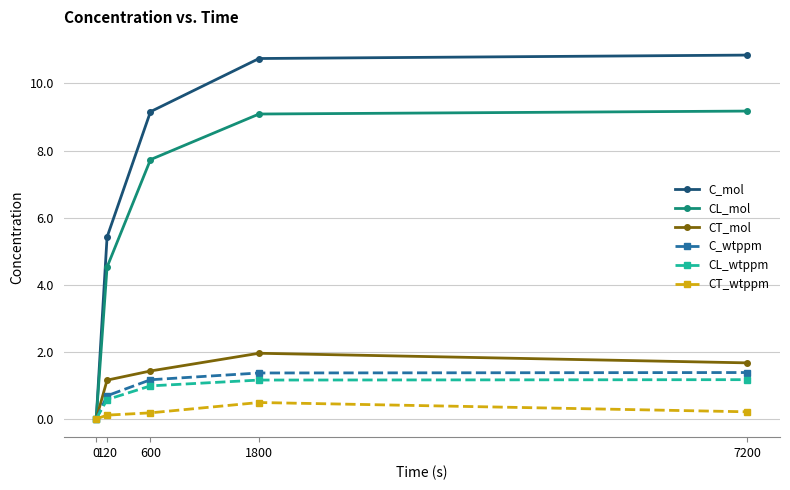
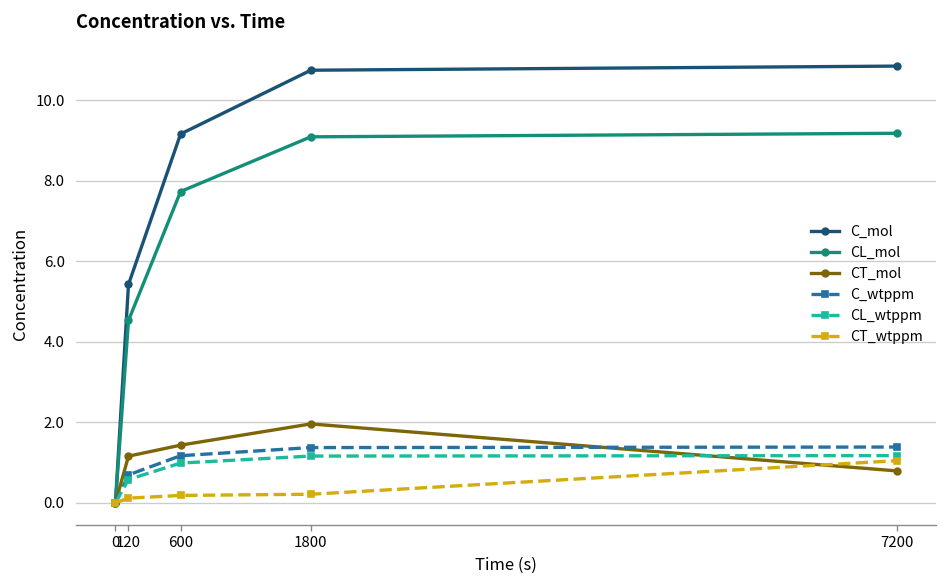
  {
    "CT_mol": {
      "120": 1.2,
      "600": 1.4,
      "1800": 2.0,
-     "7200": 1.7
+     "7200": 0.8
    },
    "CT_wtppm": {
      "120": 0.1,
      "600": 0.2,
-     "1800": 0.5,
-     "7200": 0.2
+     "1800": 0.2,
+     "7200": 1.0
    }
  }
